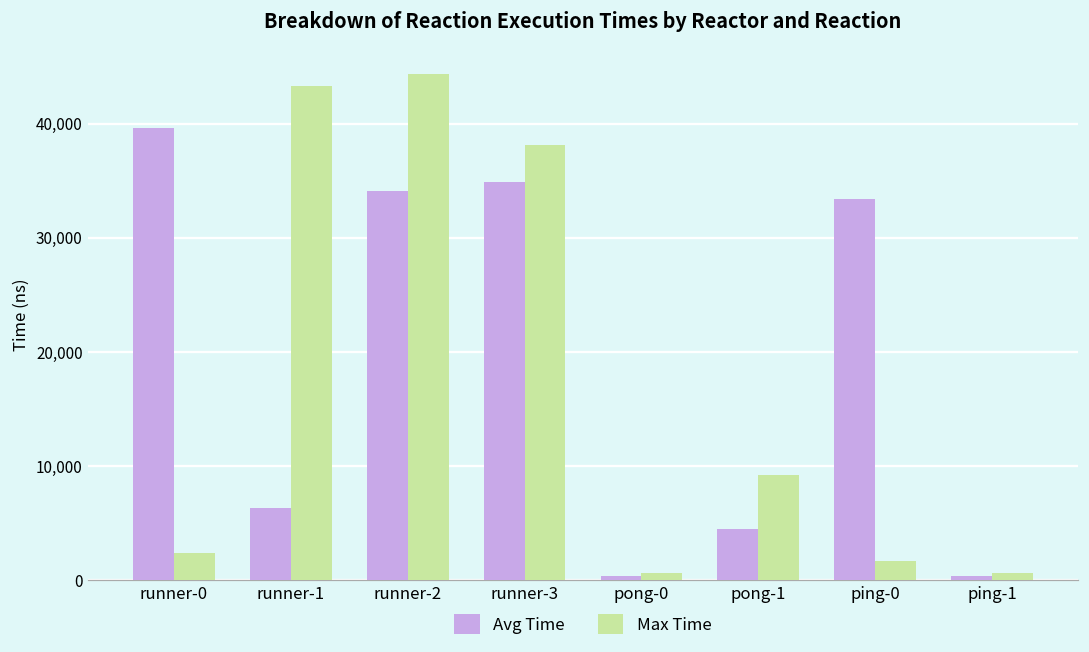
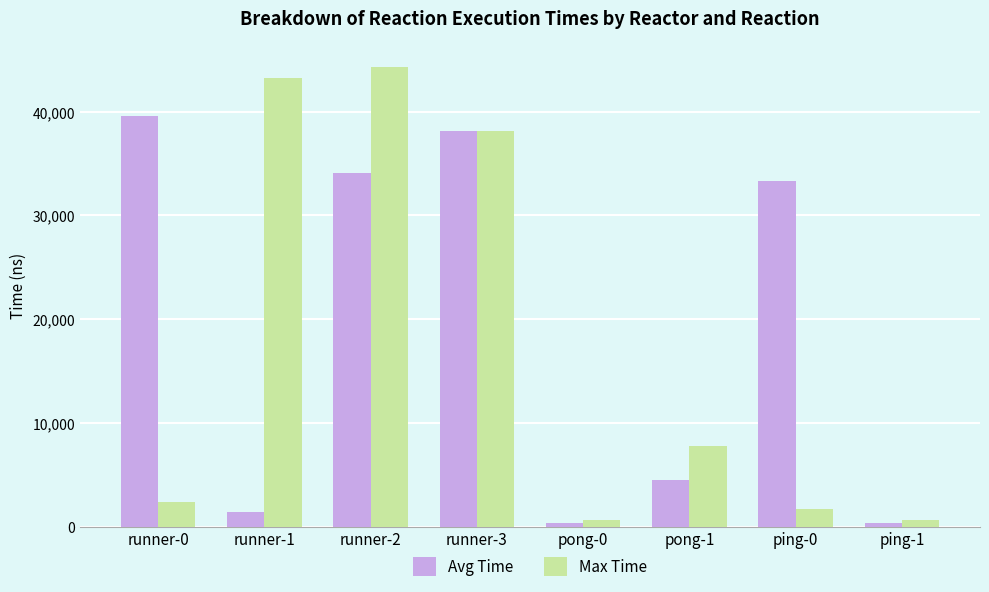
  {
    "Avg Time": {
      "runner-0": "39,600",
-     "runner-1": "6,300",
+     "runner-1": "1,400",
      "runner-2": "34,100",
-     "runner-3": "34,900",
+     "runner-3": "38,200",
      "pong-0": "400",
      "pong-1": "4,500",
      "ping-0": "33,400",
      "ping-1": "400"
    },
    "Max Time": {
      "runner-0": "2,400",
      "runner-1": "43,300",
      "runner-2": "44,300",
      "runner-3": "38,200",
      "pong-0": "700",
-     "pong-1": "9,200",
+     "pong-1": "7,800",
      "ping-0": "1,700",
      "ping-1": "600"
    }
  }
